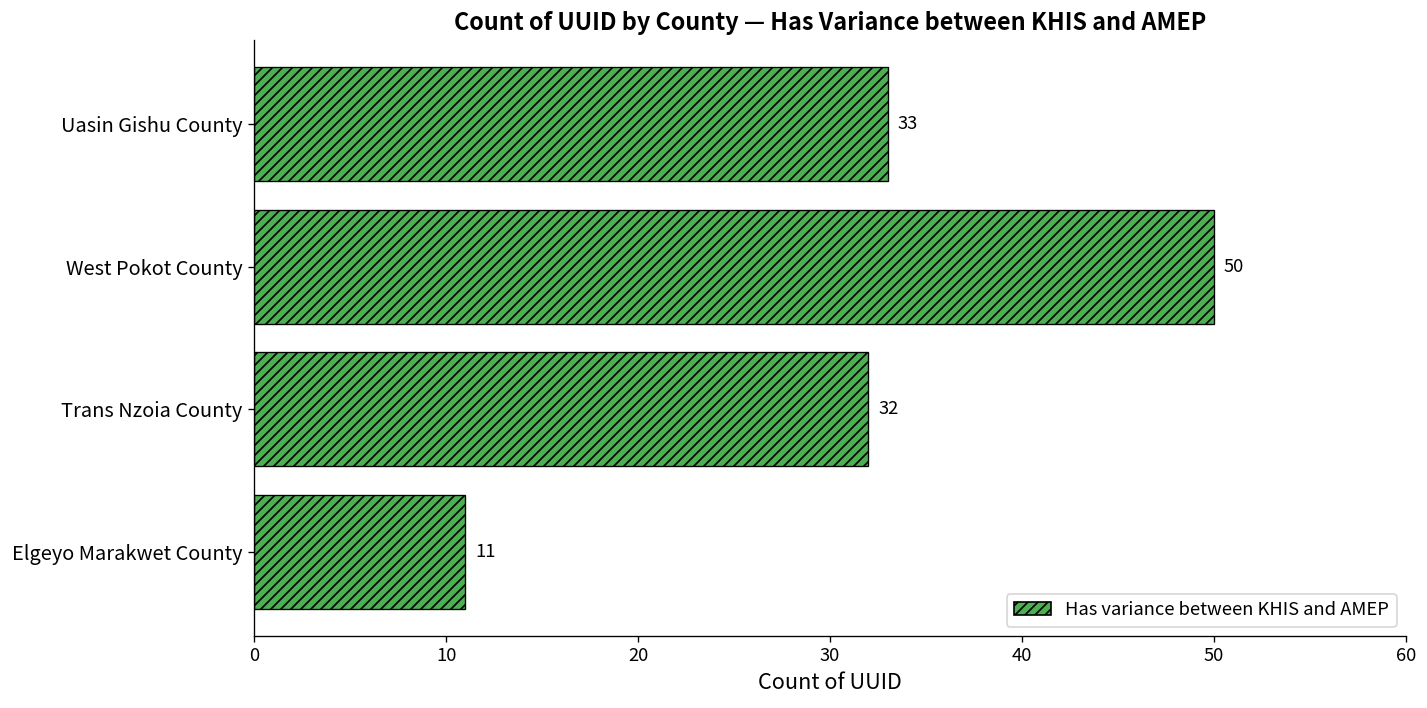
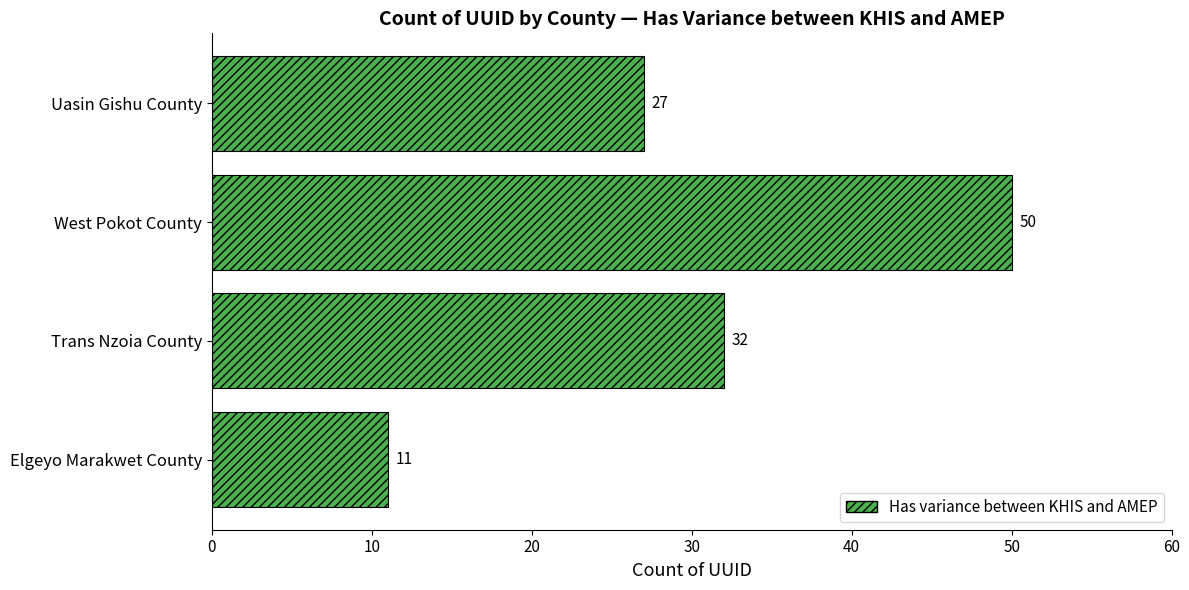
  {
-   "Uasin Gishu County": 33,
+   "Uasin Gishu County": 27,
    "West Pokot County": 50,
    "Trans Nzoia County": 32,
    "Elgeyo Marakwet County": 11
  }
